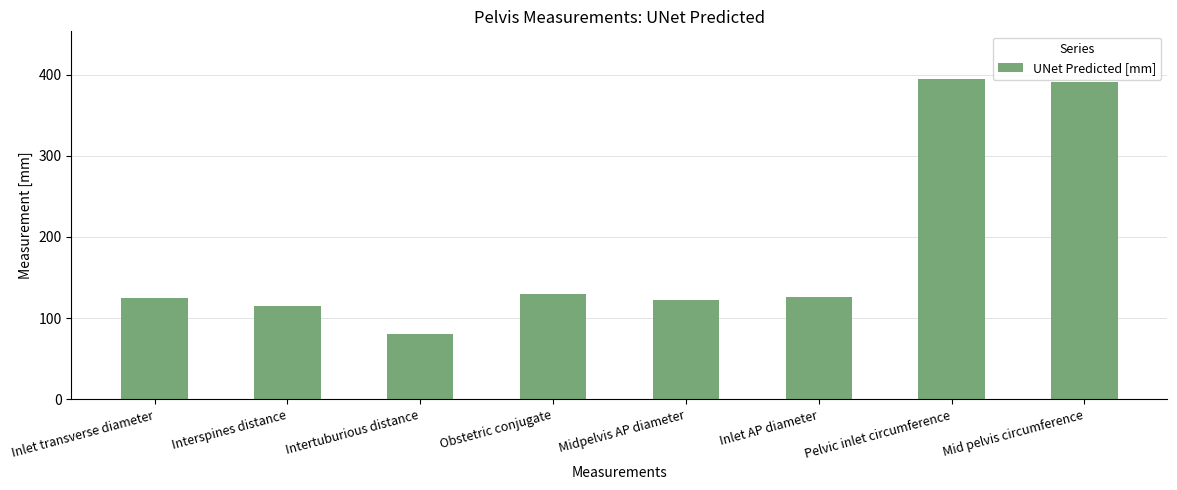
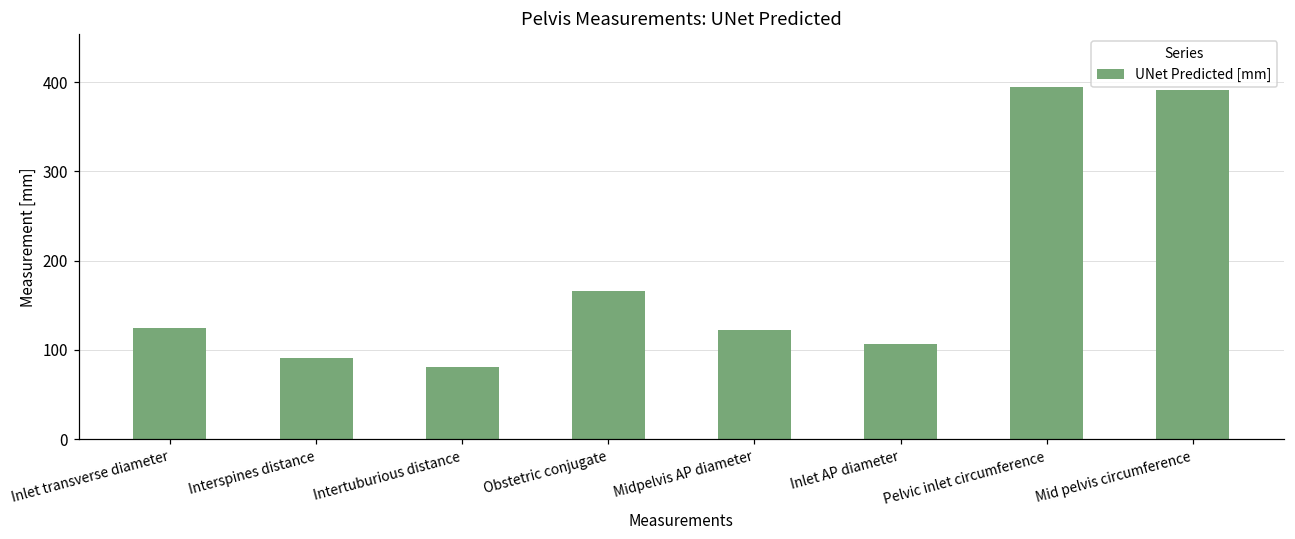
  {
    "Inlet transverse diameter": 120,
-   "Interspines distance": 120,
+   "Interspines distance": 90,
    "Intertuburious distance": 80,
-   "Obstetric conjugate": 130,
+   "Obstetric conjugate": 170,
    "Midpelvis AP diameter": 120,
-   "Inlet AP diameter": 130,
+   "Inlet AP diameter": 110,
    "Pelvic inlet circumference": 390,
    "Mid pelvis circumference": 390
  }
